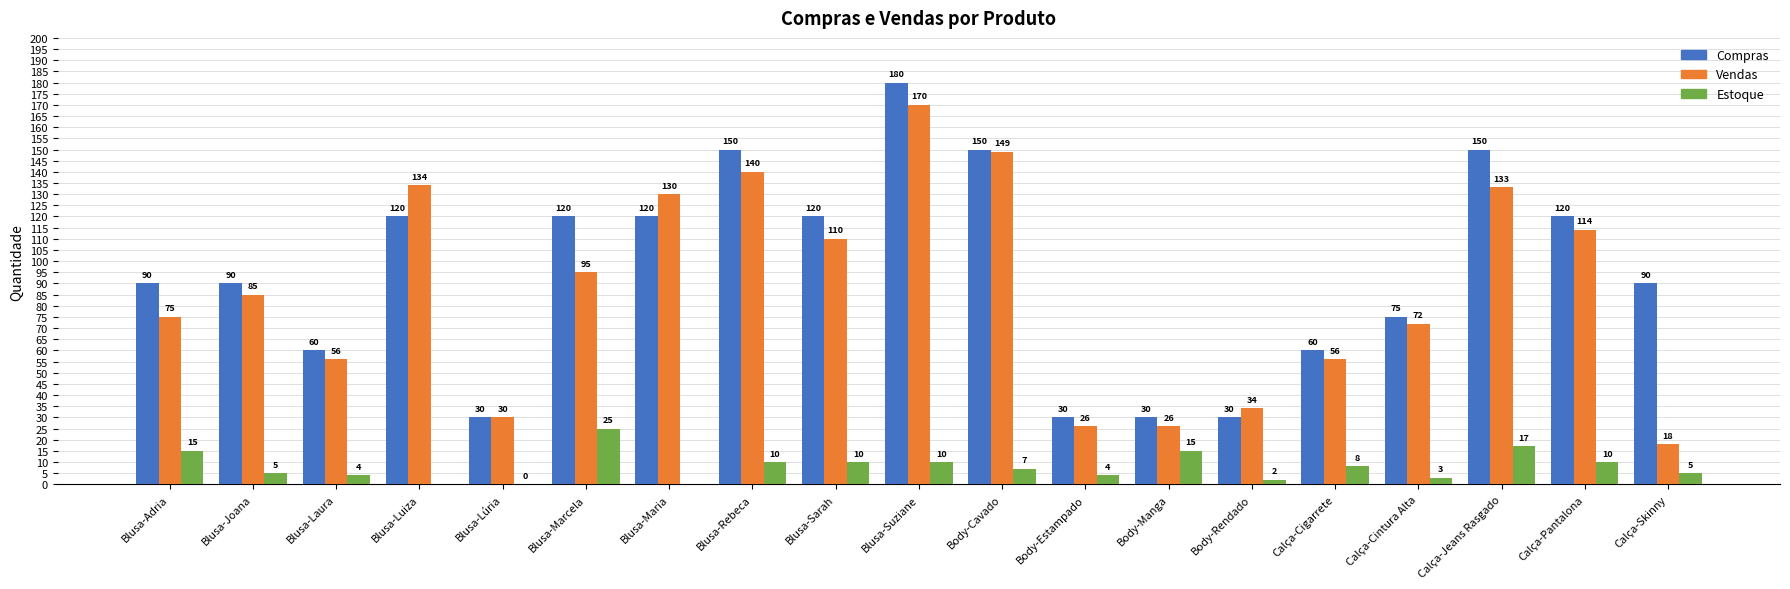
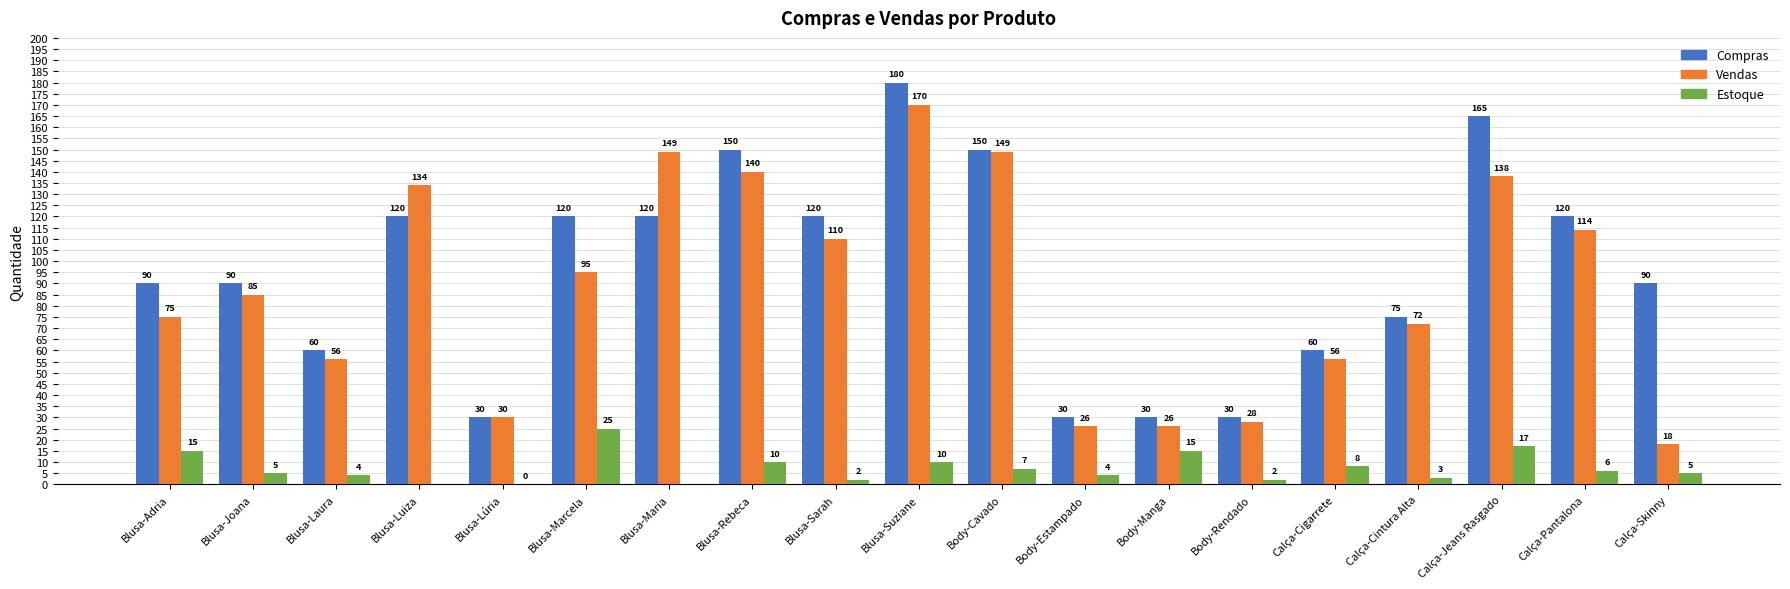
  {
    "Compras": {
      "Blusa-Adria": 90,
      "Blusa-Joana": 90,
      "Blusa-Laura": 60,
      "Blusa-Luiza": 120,
      "Blusa-Lúria": 30,
      "Blusa-Marcela": 120,
      "Blusa-Maria": 120,
      "Blusa-Rebeca": 150,
      "Blusa-Sarah": 120,
      "Blusa-Suziane": 180,
      "Body-Cavado": 150,
      "Body-Estampado": 30,
      "Body-Manga": 30,
      "Body-Rendado": 30,
      "Calça-Cigarrete": 60,
      "Calça-Cintura Alta": 75,
-     "Calça-Jeans Rasgado": 150,
+     "Calça-Jeans Rasgado": 165,
      "Calça-Pantalona": 120,
      "Calça-Skinny": 90
    },
    "Vendas": {
      "Blusa-Adria": 75,
      "Blusa-Joana": 85,
      "Blusa-Laura": 56,
      "Blusa-Luiza": 134,
      "Blusa-Lúria": 30,
      "Blusa-Marcela": 95,
-     "Blusa-Maria": 130,
+     "Blusa-Maria": 149,
      "Blusa-Rebeca": 140,
      "Blusa-Sarah": 110,
      "Blusa-Suziane": 170,
      "Body-Cavado": 149,
      "Body-Estampado": 26,
      "Body-Manga": 26,
-     "Body-Rendado": 34,
+     "Body-Rendado": 28,
      "Calça-Cigarrete": 56,
      "Calça-Cintura Alta": 72,
-     "Calça-Jeans Rasgado": 133,
+     "Calça-Jeans Rasgado": 138,
      "Calça-Pantalona": 114,
      "Calça-Skinny": 18
    },
    "Estoque": {
      "Blusa-Adria": 15,
      "Blusa-Joana": 5,
      "Blusa-Laura": 4,
      "Blusa-Lúria": 0,
      "Blusa-Marcela": 25,
      "Blusa-Rebeca": 10,
-     "Blusa-Sarah": 10,
+     "Blusa-Sarah": 2,
      "Blusa-Suziane": 10,
      "Body-Cavado": 7,
      "Body-Estampado": 4,
      "Body-Manga": 15,
      "Body-Rendado": 2,
      "Calça-Cigarrete": 8,
      "Calça-Cintura Alta": 3,
      "Calça-Jeans Rasgado": 17,
-     "Calça-Pantalona": 10,
+     "Calça-Pantalona": 6,
      "Calça-Skinny": 5
    }
  }
